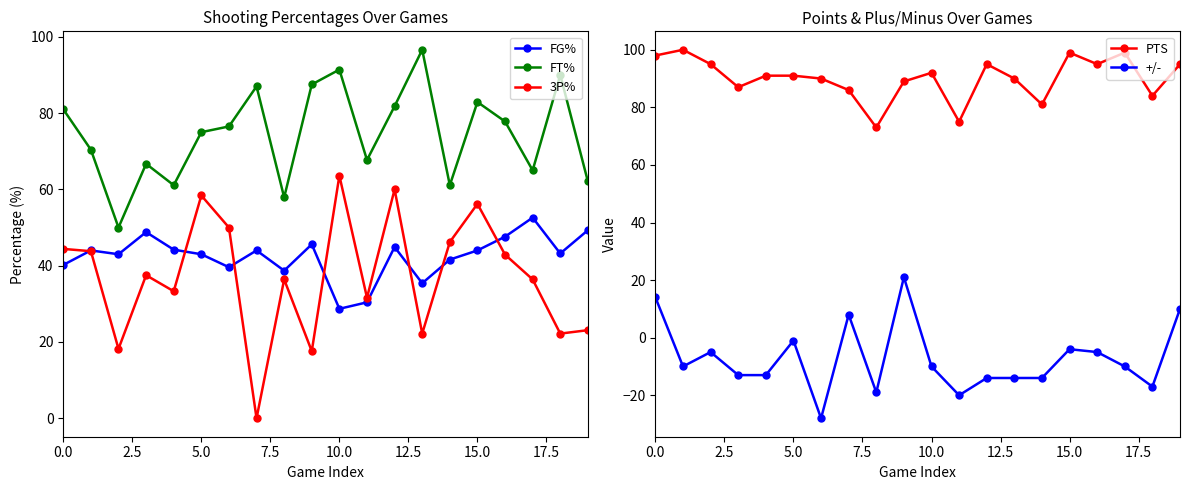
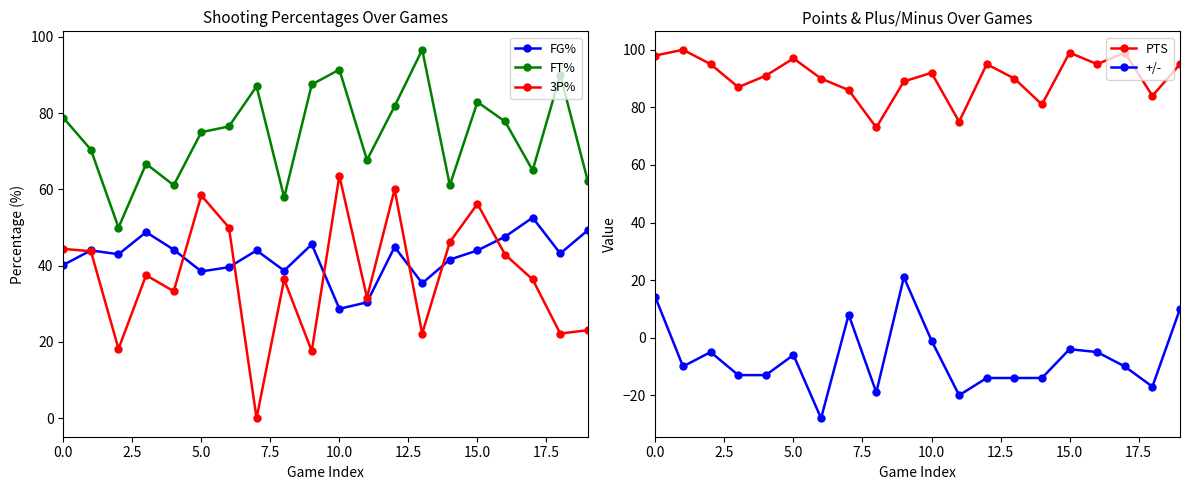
  {
    "Shooting Percentages Over Games": {
      "FG%": {
        "0.0": 40,
-       "5.0": 43,
+       "5.0": 39,
        "10.0": 29,
        "15.0": 44
      },
      "FT%": {
-       "0.0": 81,
+       "0.0": 79,
        "5.0": 75,
        "10.0": 91,
        "15.0": 83
      },
      "3P%": {
        "0.0": 44,
        "5.0": 58,
        "10.0": 64,
        "15.0": 56
      }
    },
    "Points & Plus/Minus Over Games": {
      "PTS": {
        "0.0": 98,
-       "5.0": 91,
+       "5.0": 97,
        "10.0": 92,
        "15.0": 99
      },
      "+/-": {
        "0.0": 14,
-       "5.0": -1,
-       "10.0": -10,
+       "5.0": -6,
+       "10.0": -1,
        "15.0": -4
      }
    }
  }
